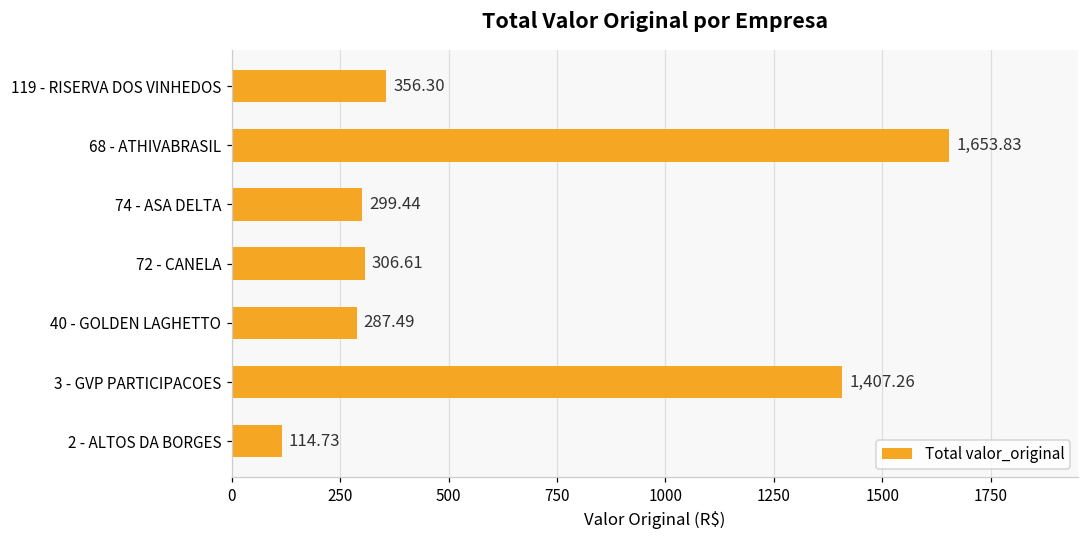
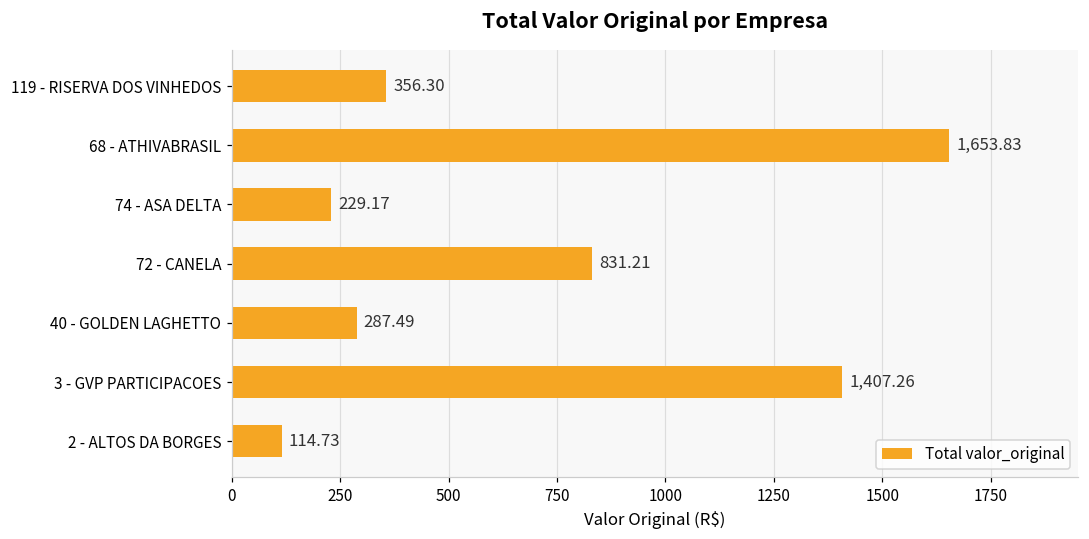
  {
    "119 - RISERVA DOS VINHEDOS": "356.30",
    "68 - ATHIVABRASIL": "1,653.83",
-   "74 - ASA DELTA": "299.44",
-   "72 - CANELA": "306.61",
+   "74 - ASA DELTA": "229.17",
+   "72 - CANELA": "831.21",
    "40 - GOLDEN LAGHETTO": "287.49",
    "3 - GVP PARTICIPACOES": "1,407.26",
    "2 - ALTOS DA BORGES": "114.73"
  }
